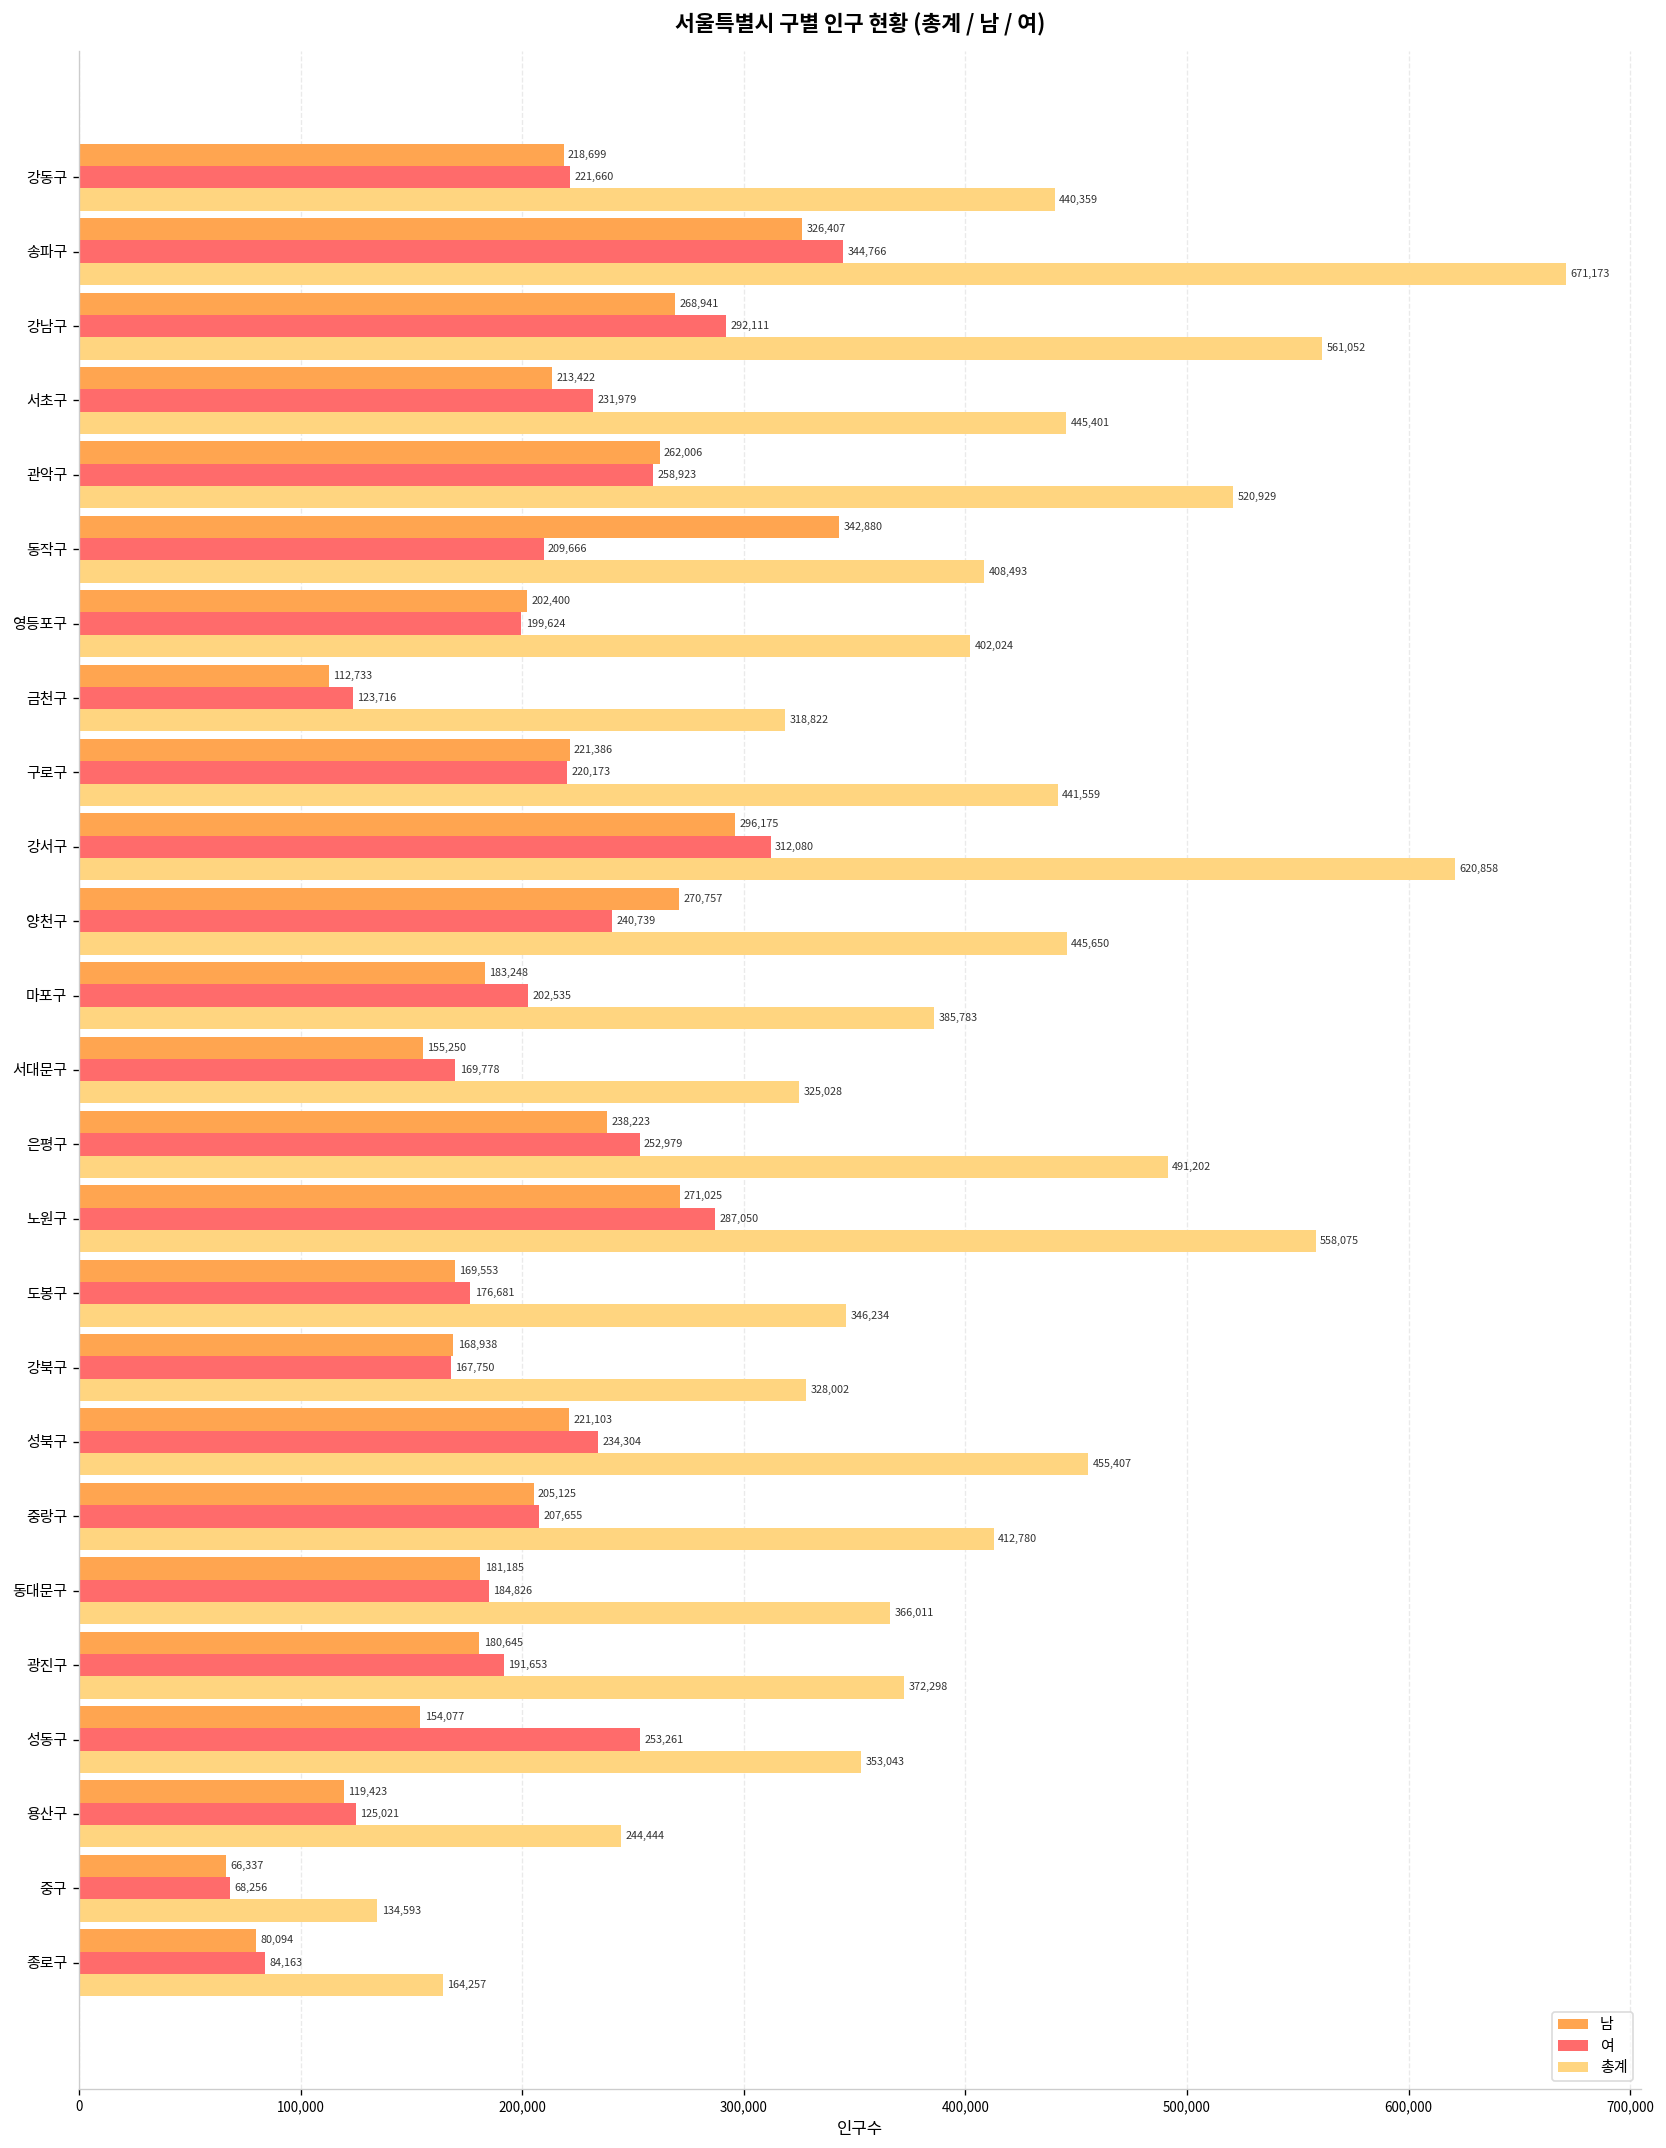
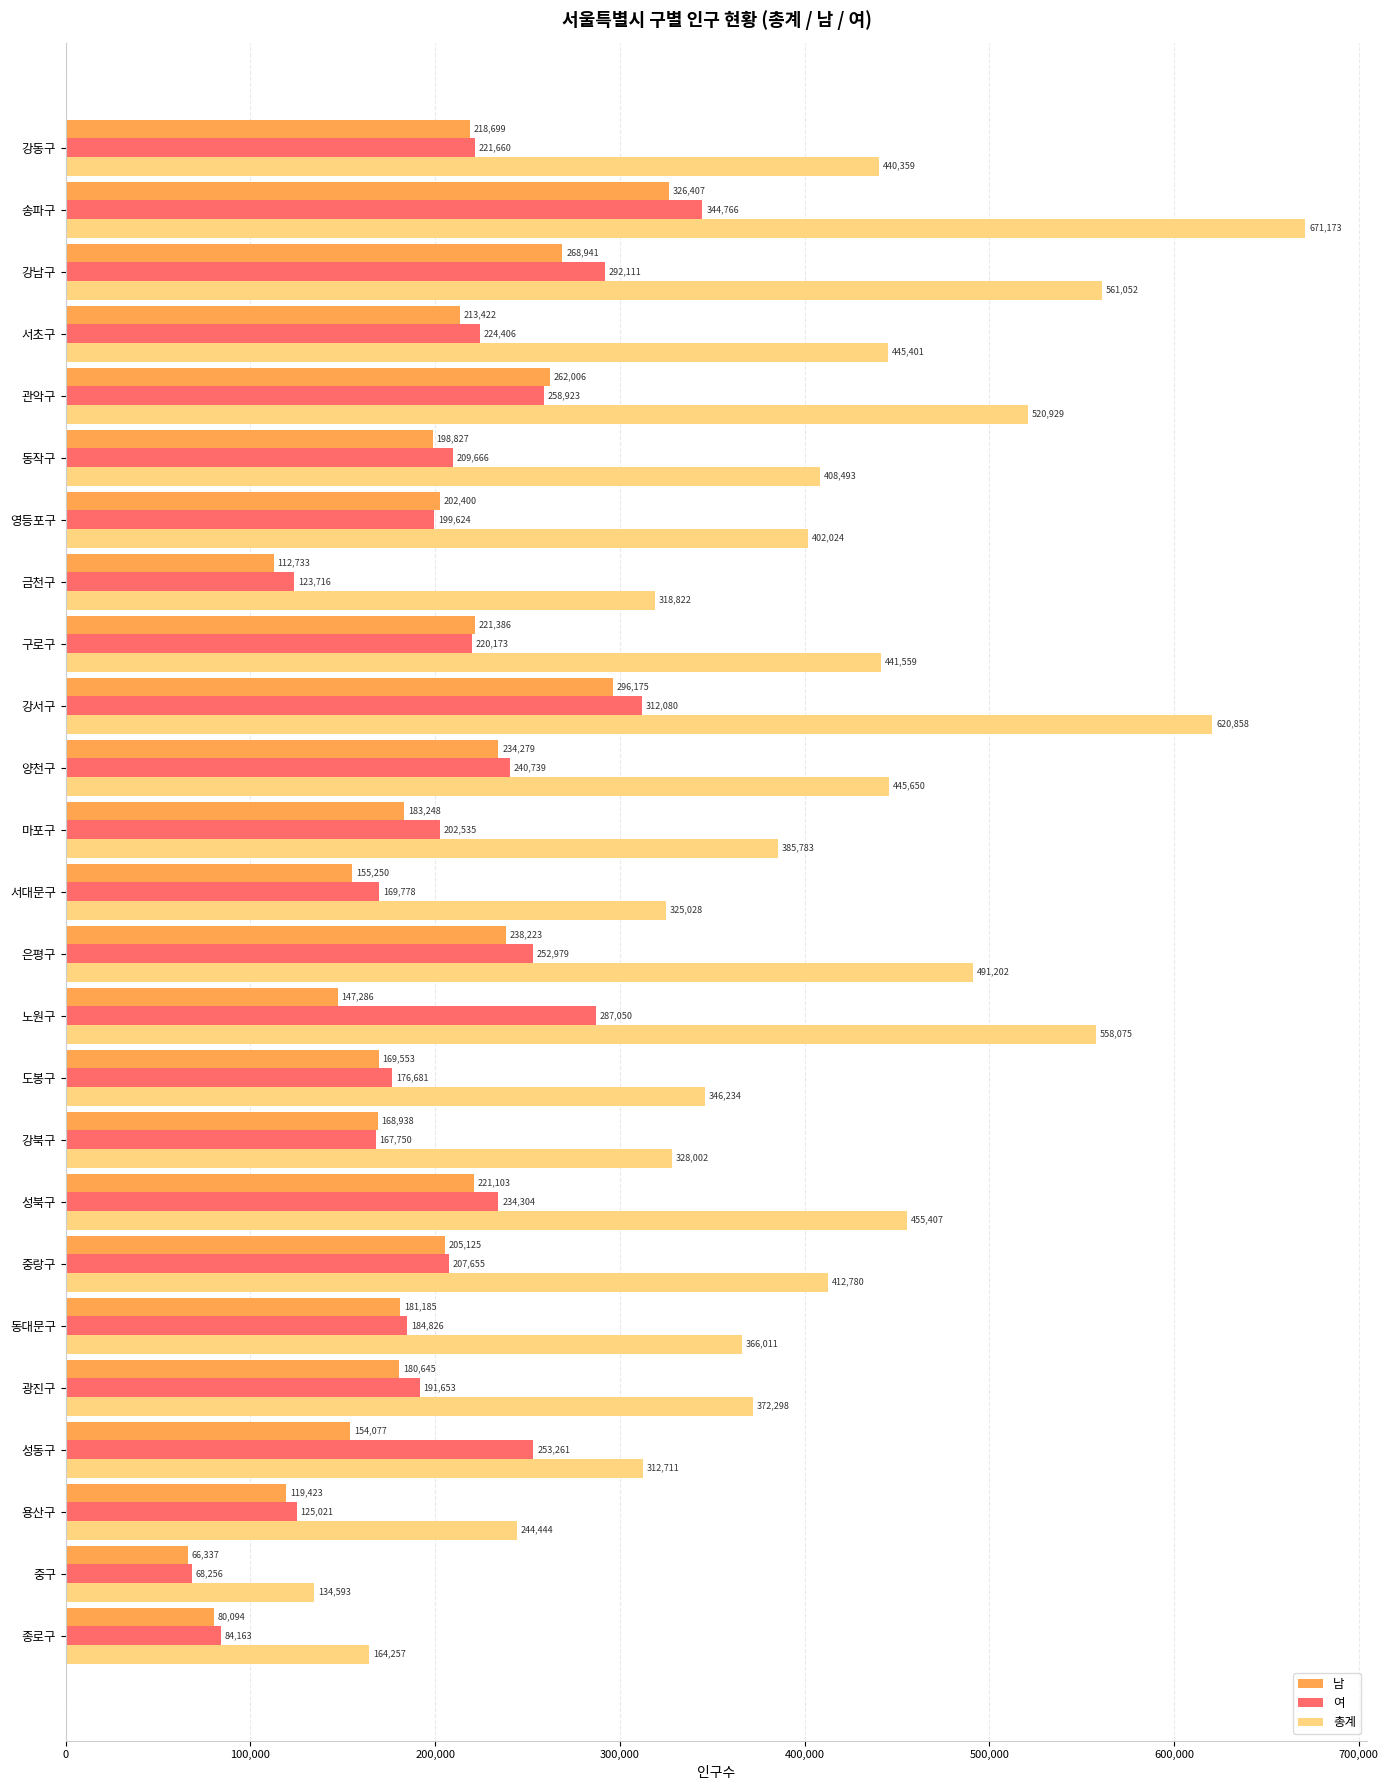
  {
    "남": {
      "강동구": "218,699",
      "송파구": "326,407",
      "강남구": "268,941",
      "서초구": "213,422",
      "관악구": "262,006",
-     "동작구": "342,880",
+     "동작구": "198,827",
      "영등포구": "202,400",
      "금천구": "112,733",
      "구로구": "221,386",
      "강서구": "296,175",
-     "양천구": "270,757",
+     "양천구": "234,279",
      "마포구": "183,248",
      "서대문구": "155,250",
      "은평구": "238,223",
-     "노원구": "271,025",
+     "노원구": "147,286",
      "도봉구": "169,553",
      "강북구": "168,938",
      "성북구": "221,103",
      "중랑구": "205,125",
      "동대문구": "181,185",
      "광진구": "180,645",
      "성동구": "154,077",
      "용산구": "119,423",
      "중구": "66,337",
      "종로구": "80,094"
    },
    "여": {
      "강동구": "221,660",
      "송파구": "344,766",
      "강남구": "292,111",
-     "서초구": "231,979",
+     "서초구": "224,406",
      "관악구": "258,923",
      "동작구": "209,666",
      "영등포구": "199,624",
      "금천구": "123,716",
      "구로구": "220,173",
      "강서구": "312,080",
      "양천구": "240,739",
      "마포구": "202,535",
      "서대문구": "169,778",
      "은평구": "252,979",
      "노원구": "287,050",
      "도봉구": "176,681",
      "강북구": "167,750",
      "성북구": "234,304",
      "중랑구": "207,655",
      "동대문구": "184,826",
      "광진구": "191,653",
      "성동구": "253,261",
      "용산구": "125,021",
      "중구": "68,256",
      "종로구": "84,163"
    },
    "총계": {
      "강동구": "440,359",
      "송파구": "671,173",
      "강남구": "561,052",
      "서초구": "445,401",
      "관악구": "520,929",
      "동작구": "408,493",
      "영등포구": "402,024",
      "금천구": "318,822",
      "구로구": "441,559",
      "강서구": "620,858",
      "양천구": "445,650",
      "마포구": "385,783",
      "서대문구": "325,028",
      "은평구": "491,202",
      "노원구": "558,075",
      "도봉구": "346,234",
      "강북구": "328,002",
      "성북구": "455,407",
      "중랑구": "412,780",
      "동대문구": "366,011",
      "광진구": "372,298",
-     "성동구": "353,043",
+     "성동구": "312,711",
      "용산구": "244,444",
      "중구": "134,593",
      "종로구": "164,257"
    }
  }
